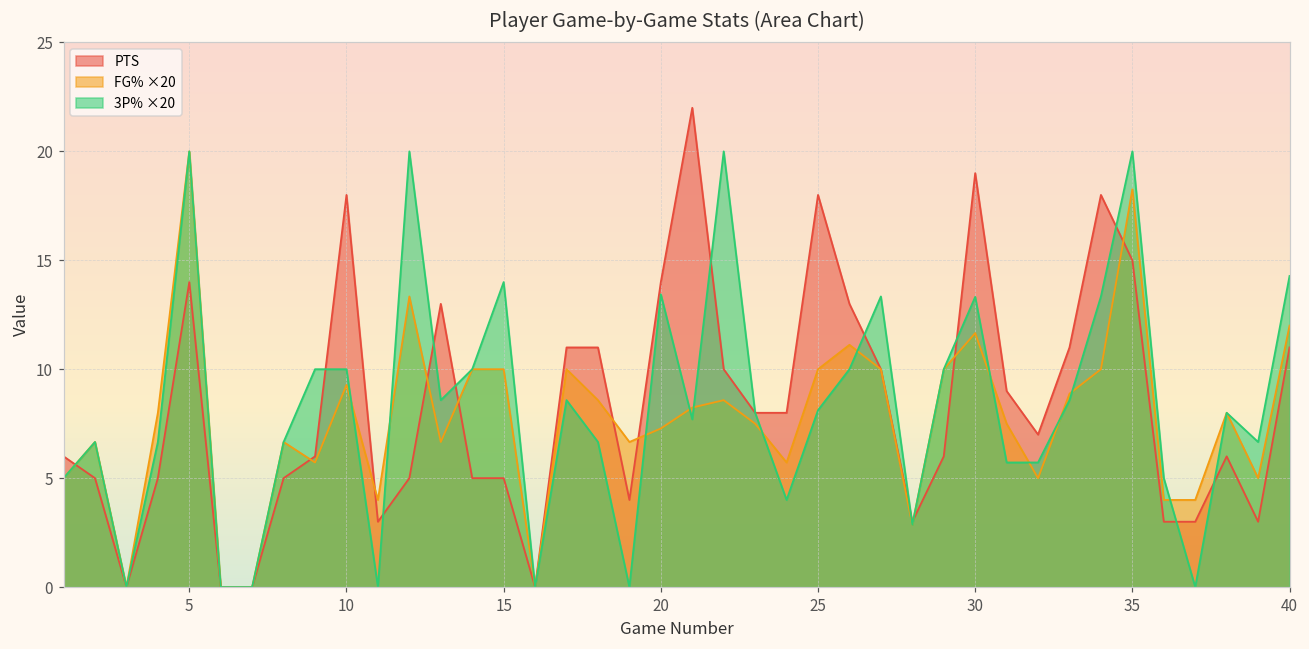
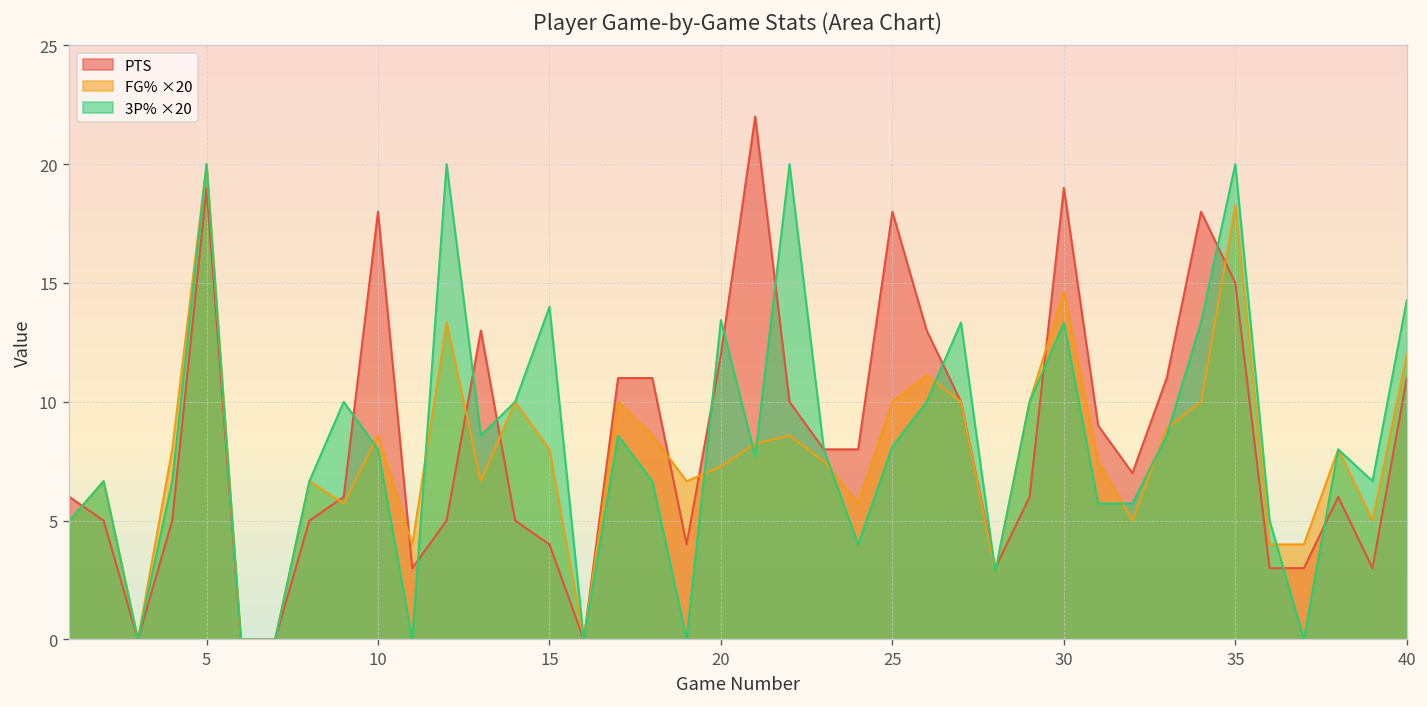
  {
    "PTS": {
-     "5": 14,
+     "5": 19,
      "10": 18,
-     "15": 5,
-     "20": 14,
+     "15": 4,
+     "20": 12,
      "25": 18,
      "30": 19,
      "35": 15,
      "40": 11
    },
    "FG% ×20": {
-     "10": 9.3,
-     "15": 10.0,
+     "10": 8.6,
+     "15": 8.0,
      "20": 7.3,
      "25": 10.0,
-     "30": 11.7,
+     "30": 14.6,
      "35": 18.3,
      "40": 12.0
    },
    "3P% ×20": {
-     "10": 10.0,
+     "10": 8.0,
      "15": 14.0,
      "20": 13.4,
      "25": 8.1,
      "30": 13.3,
      "35": 20.0,
      "40": 14.3
    }
  }
